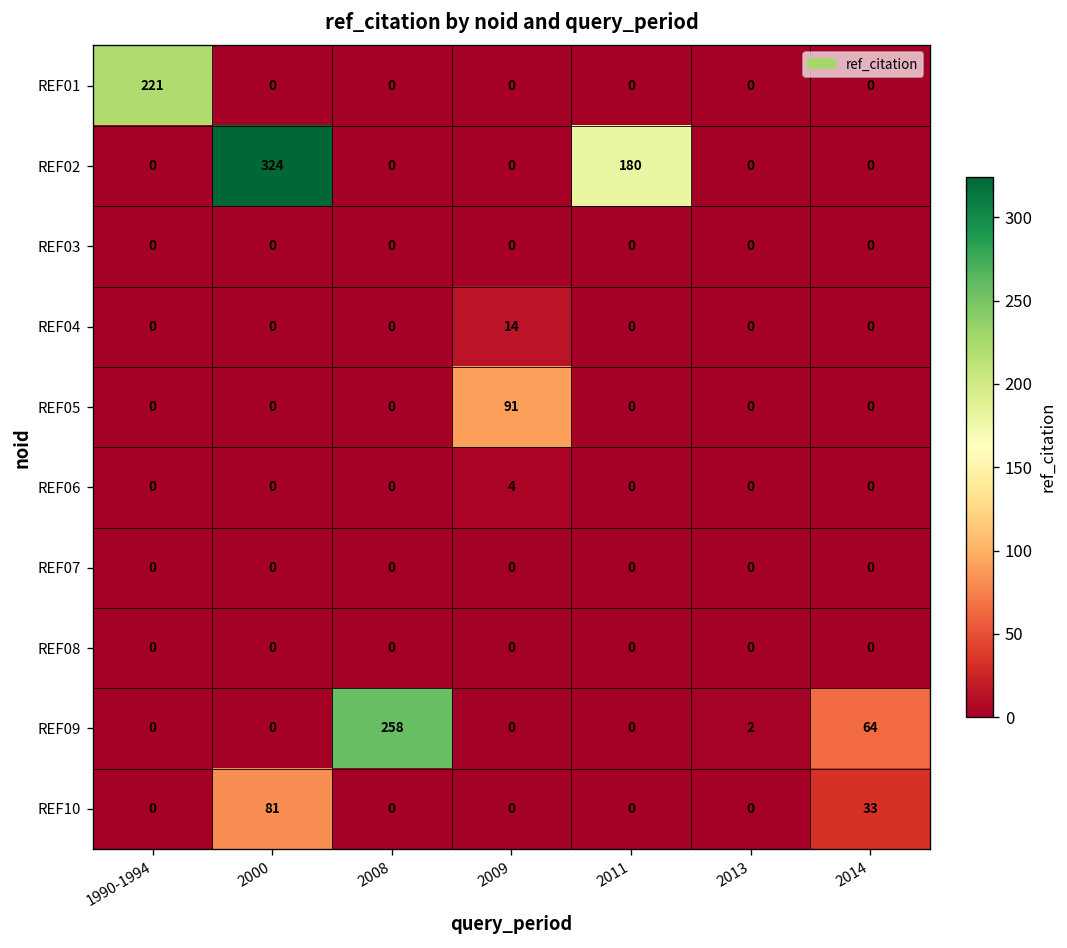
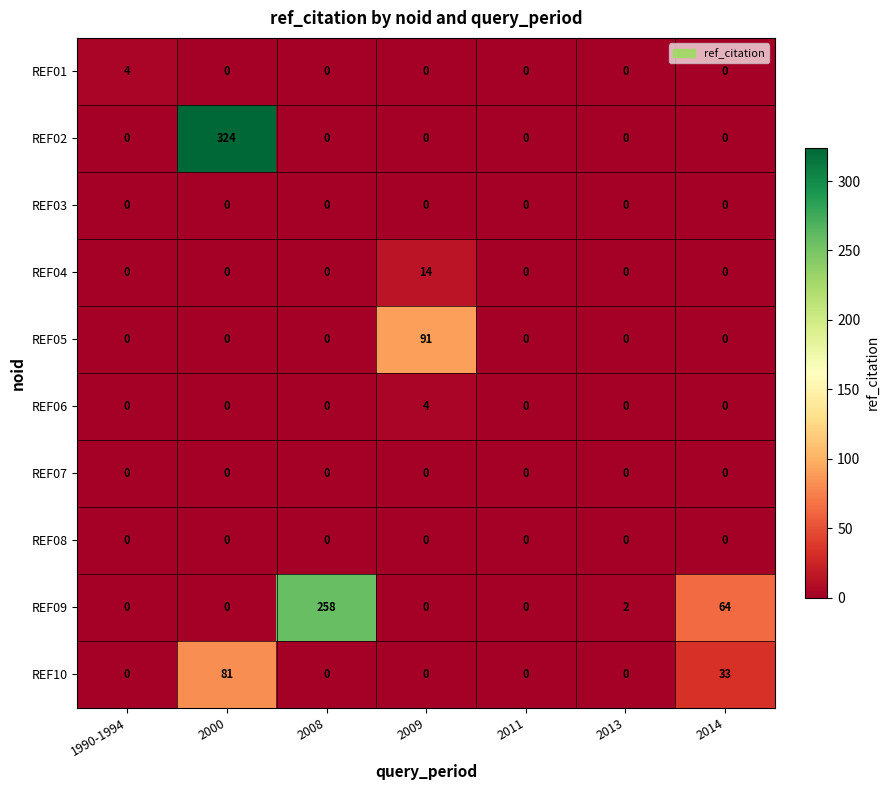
  {
    "REF01": {
-     "1990-1994": 221,
+     "1990-1994": 4,
      "2000": 0,
      "2008": 0,
      "2009": 0,
      "2011": 0,
      "2013": 0,
      "2014": 0
    },
    "REF02": {
      "1990-1994": 0,
      "2000": 324,
      "2008": 0,
      "2009": 0,
-     "2011": 180,
+     "2011": 0,
      "2013": 0,
      "2014": 0
    },
    "REF03": {
      "1990-1994": 0,
      "2000": 0,
      "2008": 0,
      "2009": 0,
      "2011": 0,
      "2013": 0,
      "2014": 0
    },
    "REF04": {
      "1990-1994": 0,
      "2000": 0,
      "2008": 0,
      "2009": 14,
      "2011": 0,
      "2013": 0,
      "2014": 0
    },
    "REF05": {
      "1990-1994": 0,
      "2000": 0,
      "2008": 0,
      "2009": 91,
      "2011": 0,
      "2013": 0,
      "2014": 0
    },
    "REF06": {
      "1990-1994": 0,
      "2000": 0,
      "2008": 0,
      "2009": 4,
      "2011": 0,
      "2013": 0,
      "2014": 0
    },
    "REF07": {
      "1990-1994": 0,
      "2000": 0,
      "2008": 0,
      "2009": 0,
      "2011": 0,
      "2013": 0,
      "2014": 0
    },
    "REF08": {
      "1990-1994": 0,
      "2000": 0,
      "2008": 0,
      "2009": 0,
      "2011": 0,
      "2013": 0,
      "2014": 0
    },
    "REF09": {
      "1990-1994": 0,
      "2000": 0,
      "2008": 258,
      "2009": 0,
      "2011": 0,
      "2013": 2,
      "2014": 64
    },
    "REF10": {
      "1990-1994": 0,
      "2000": 81,
      "2008": 0,
      "2009": 0,
      "2011": 0,
      "2013": 0,
      "2014": 33
    }
  }
